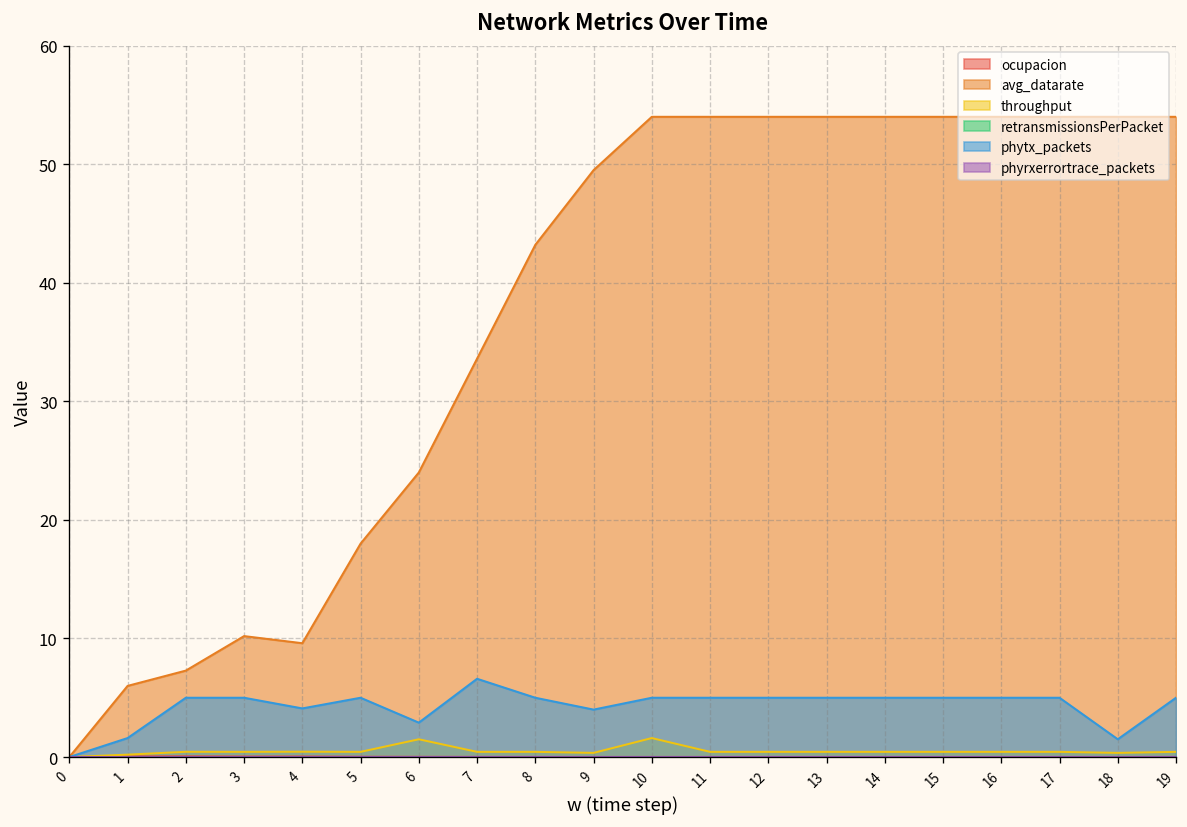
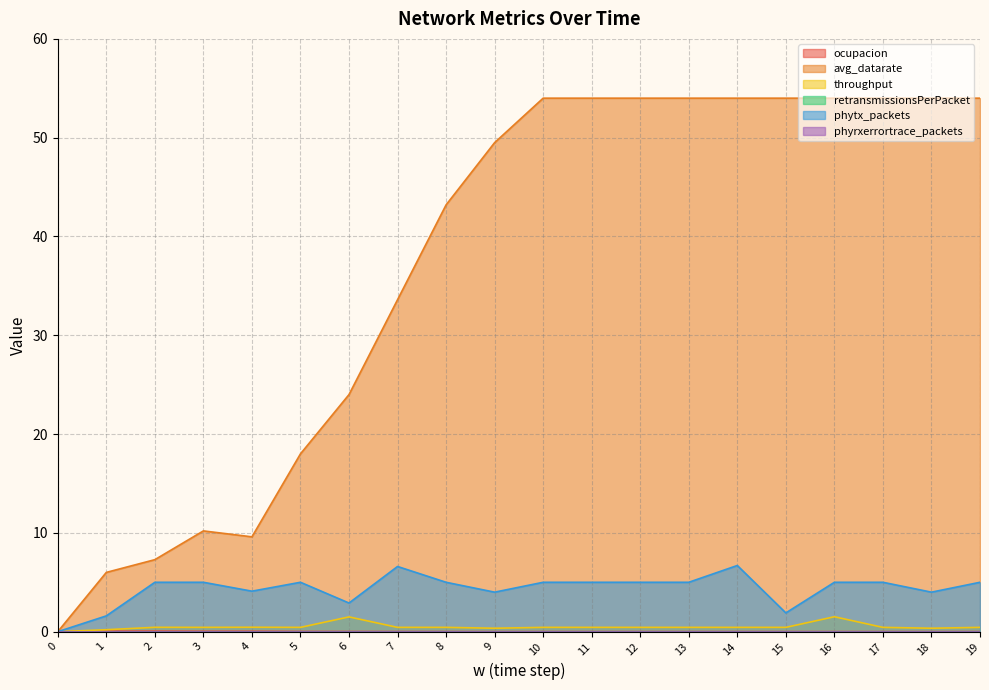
  {
    "throughput": {
      "2": 0,
      "3": 0,
      "4": 0,
      "5": 0,
      "6": 1,
      "7": 0,
      "8": 0,
      "9": 0,
-     "10": 2,
+     "10": 0,
      "11": 0,
      "12": 0,
      "13": 0,
      "14": 0,
      "15": 0,
-     "16": 0,
+     "16": 2,
      "17": 0,
      "18": 0,
      "19": 0
    },
    "phytx_packets": {
      "1": 2,
      "2": 5,
      "3": 5,
      "4": 4,
      "5": 5,
      "6": 3,
      "7": 7,
      "8": 5,
      "9": 4,
      "10": 5,
      "11": 5,
      "12": 5,
      "13": 5,
-     "14": 5,
-     "15": 5,
+     "14": 7,
+     "15": 2,
      "16": 5,
      "17": 5,
-     "18": 2,
+     "18": 4,
      "19": 5
    }
  }
